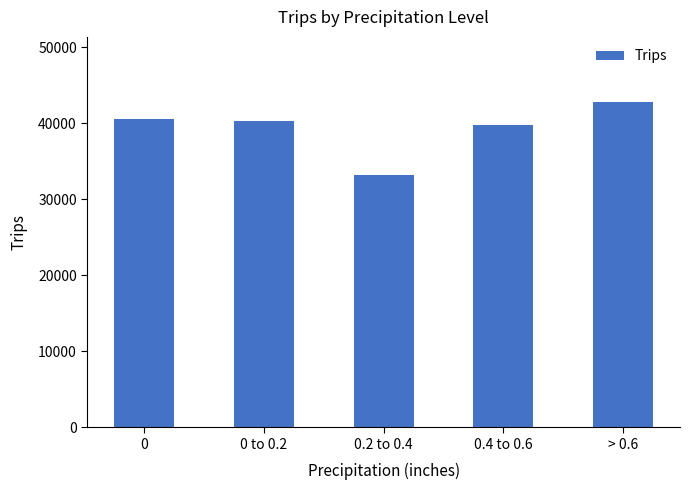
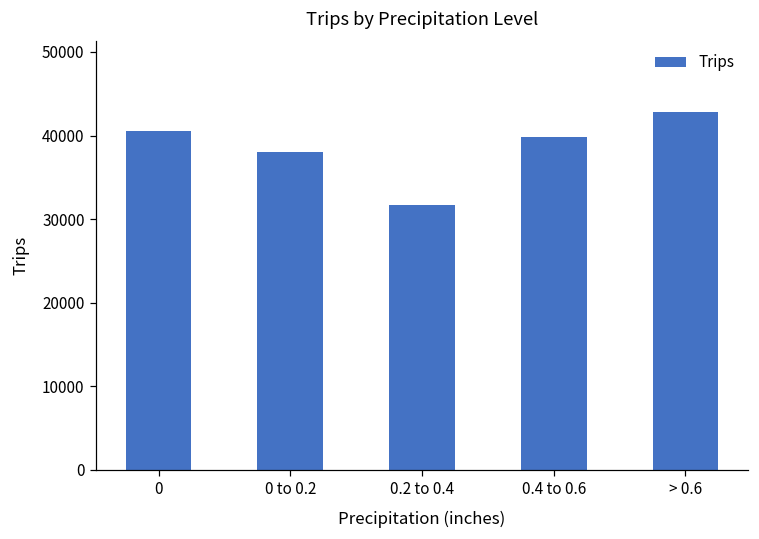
  {
    "0": 41000,
-   "0 to 0.2": 40000,
-   "0.2 to 0.4": 33000,
+   "0 to 0.2": 38000,
+   "0.2 to 0.4": 32000,
    "0.4 to 0.6": 40000,
    "> 0.6": 43000
  }
